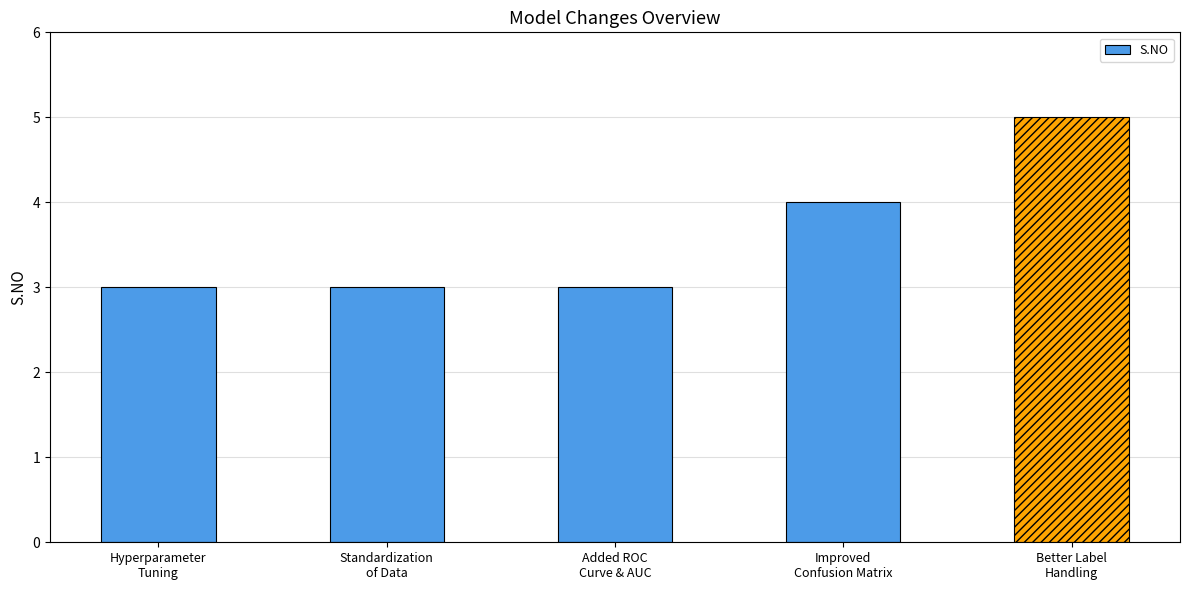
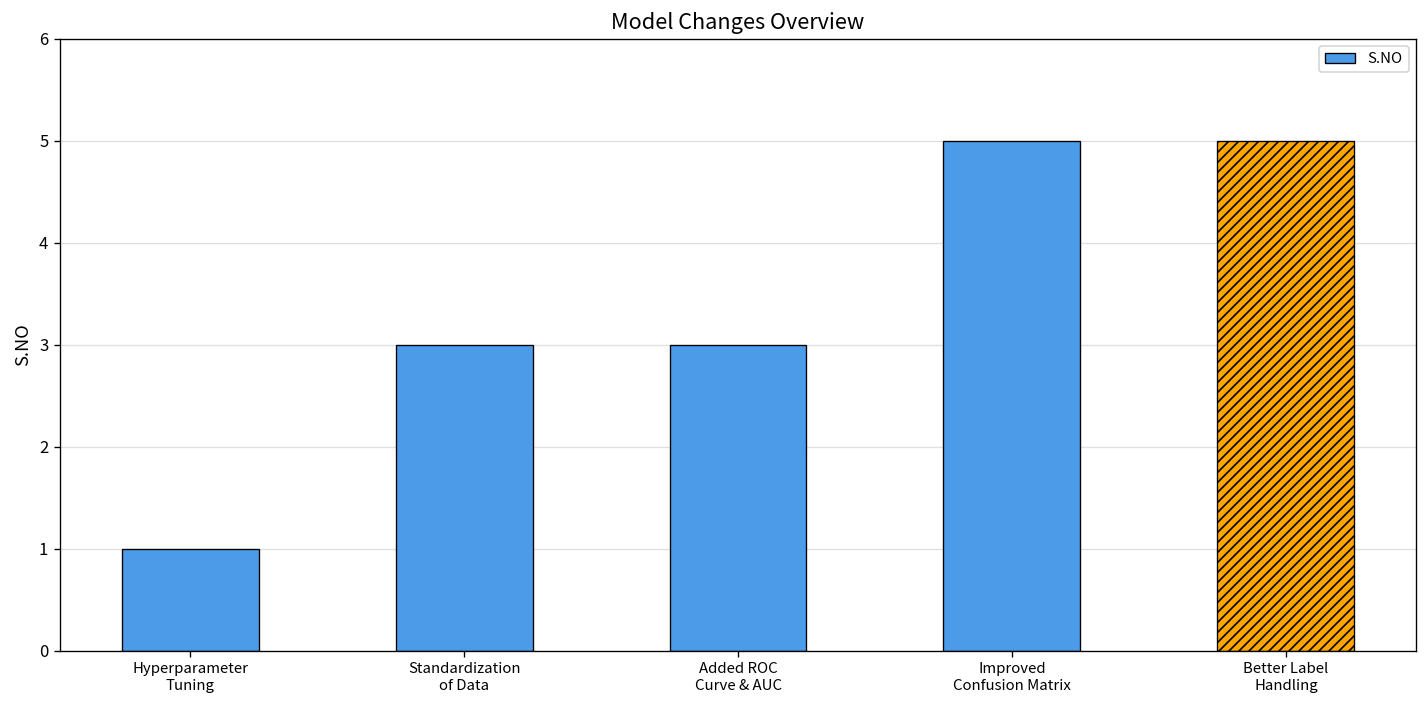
  {
-   "Hyperparameter Tuning": 3,
+   "Hyperparameter Tuning": 1,
    "Standardization of Data": 3,
    "Added ROC Curve & AUC": 3,
-   "Improved Confusion Matrix": 4,
+   "Improved Confusion Matrix": 5,
    "Better Label Handling": 5
  }
